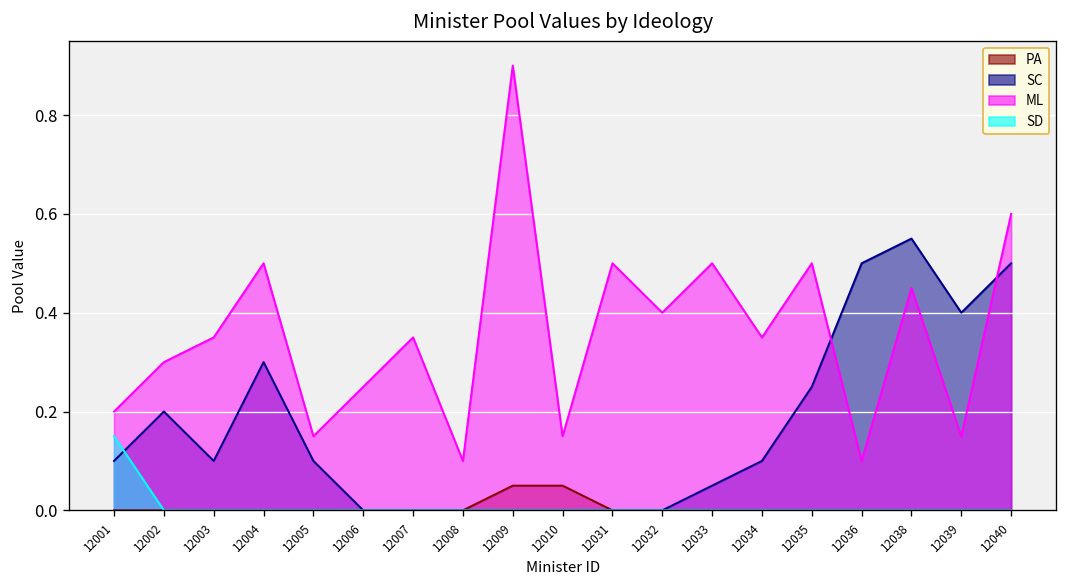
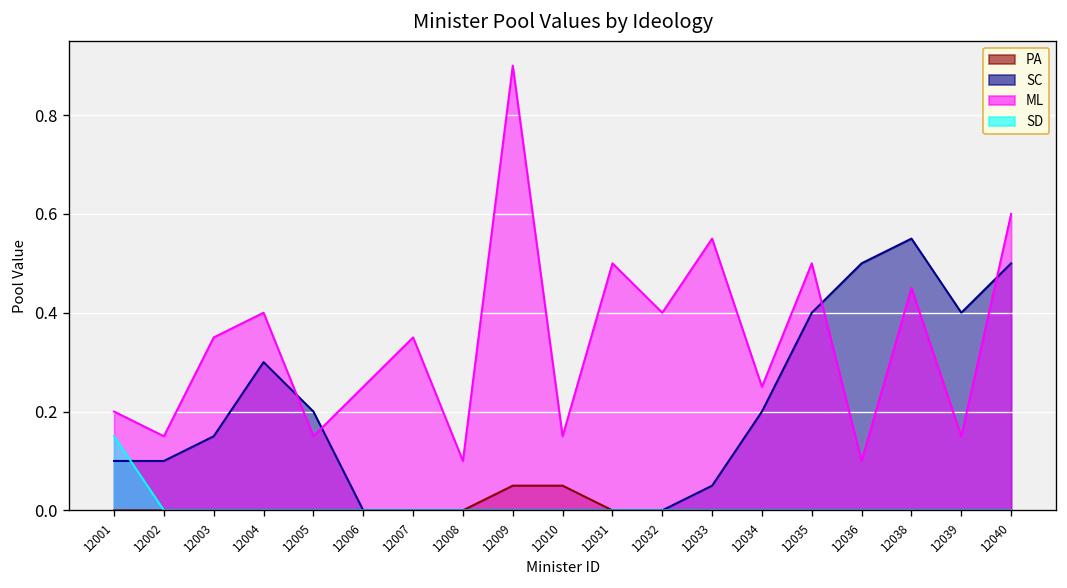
  {
    "PA": {
      "12001": 0.00,
      "12009": 0.05,
      "12010": 0.05
    },
    "SC": {
      "12001": 0.10,
-     "12002": 0.20,
-     "12003": 0.10,
+     "12002": 0.10,
+     "12003": 0.15,
      "12004": 0.30,
-     "12005": 0.10,
+     "12005": 0.20,
      "12033": 0.05,
-     "12034": 0.10,
-     "12035": 0.25,
+     "12034": 0.20,
+     "12035": 0.40,
      "12036": 0.50,
      "12038": 0.55,
      "12039": 0.40,
      "12040": 0.50
    },
    "ML": {
      "12001": 0.20,
-     "12002": 0.30,
+     "12002": 0.15,
      "12003": 0.35,
-     "12004": 0.50,
+     "12004": 0.40,
      "12005": 0.15,
      "12006": 0.25,
      "12007": 0.35,
      "12008": 0.10,
      "12009": 0.90,
      "12010": 0.15,
      "12031": 0.50,
      "12032": 0.40,
-     "12033": 0.50,
-     "12034": 0.35,
+     "12033": 0.55,
+     "12034": 0.25,
      "12035": 0.50,
      "12036": 0.10,
      "12038": 0.45,
      "12039": 0.15,
      "12040": 0.60
    },
    "SD": {
      "12001": 0.15
    }
  }
